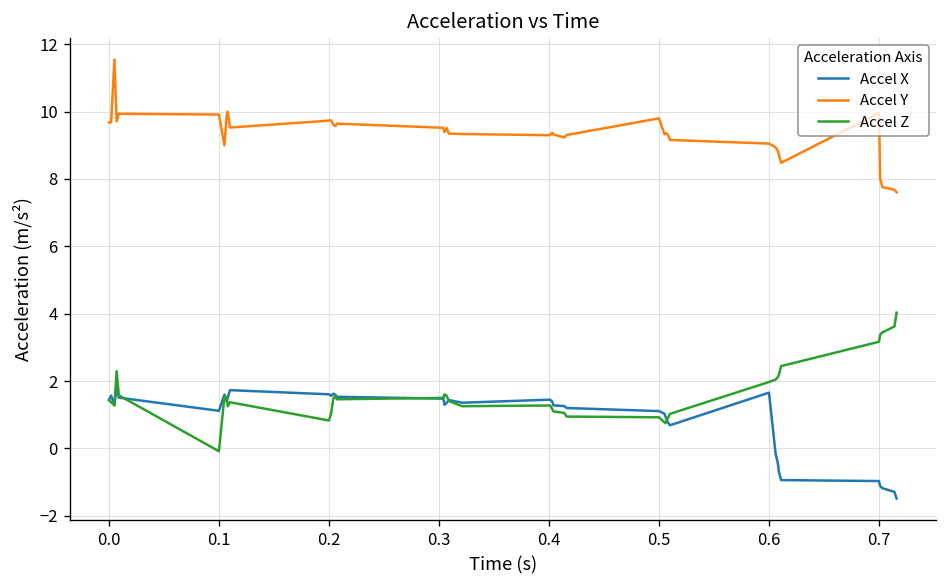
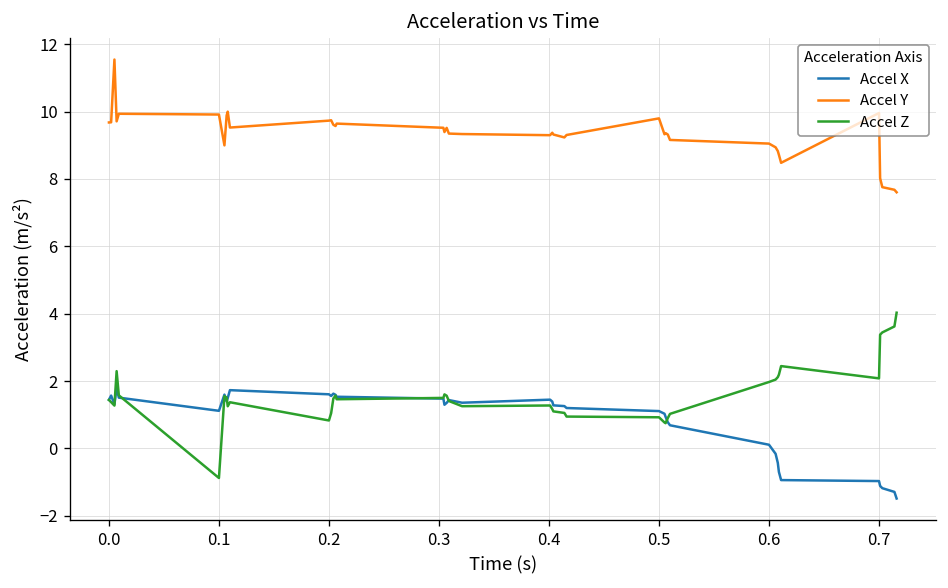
  {
    "Accel X": {
      "0.1": 1.1,
      "0.2": 1.6,
      "0.5": 1.1,
-     "0.6": 1.7,
+     "0.6": 0.1,
      "0.7": -1.0
    },
    "Accel Y": {
      "0.0": 9.7,
      "0.1": 9.9,
      "0.2": 9.7,
      "0.5": 9.8,
      "0.6": 9.0
    },
    "Accel Z": {
-     "0.1": -0.1,
+     "0.1": -0.9,
      "0.2": 0.8,
      "0.5": 0.9,
      "0.6": 2.0,
-     "0.7": 3.2
+     "0.7": 2.1
    }
  }
